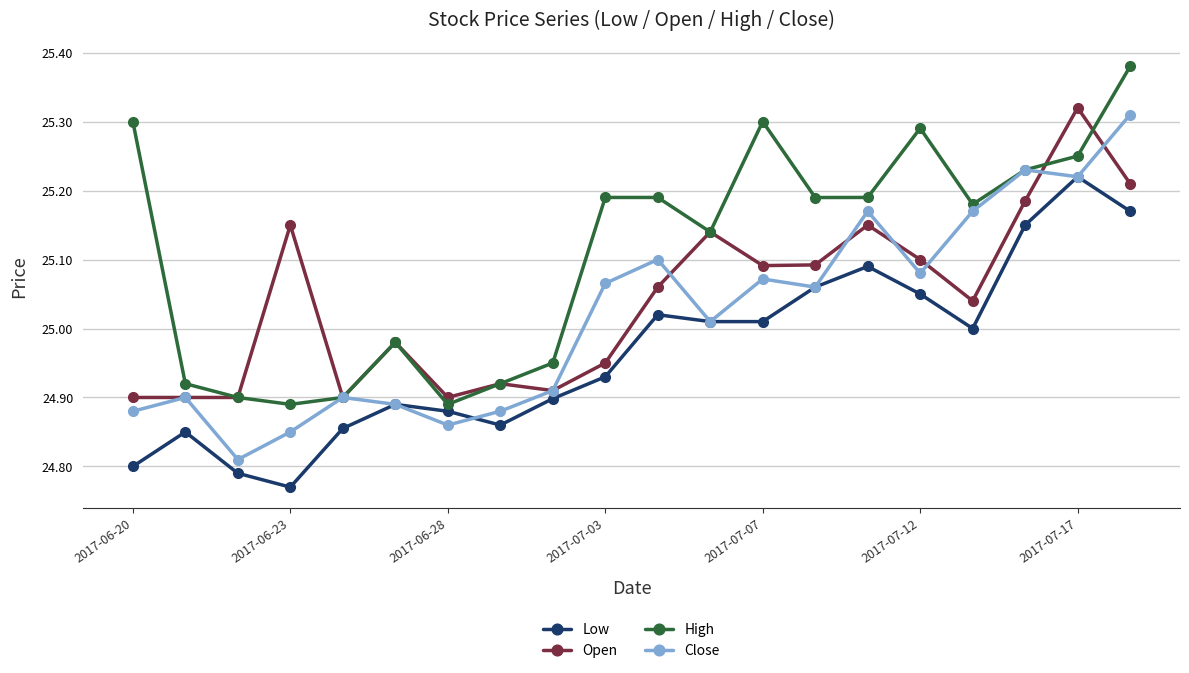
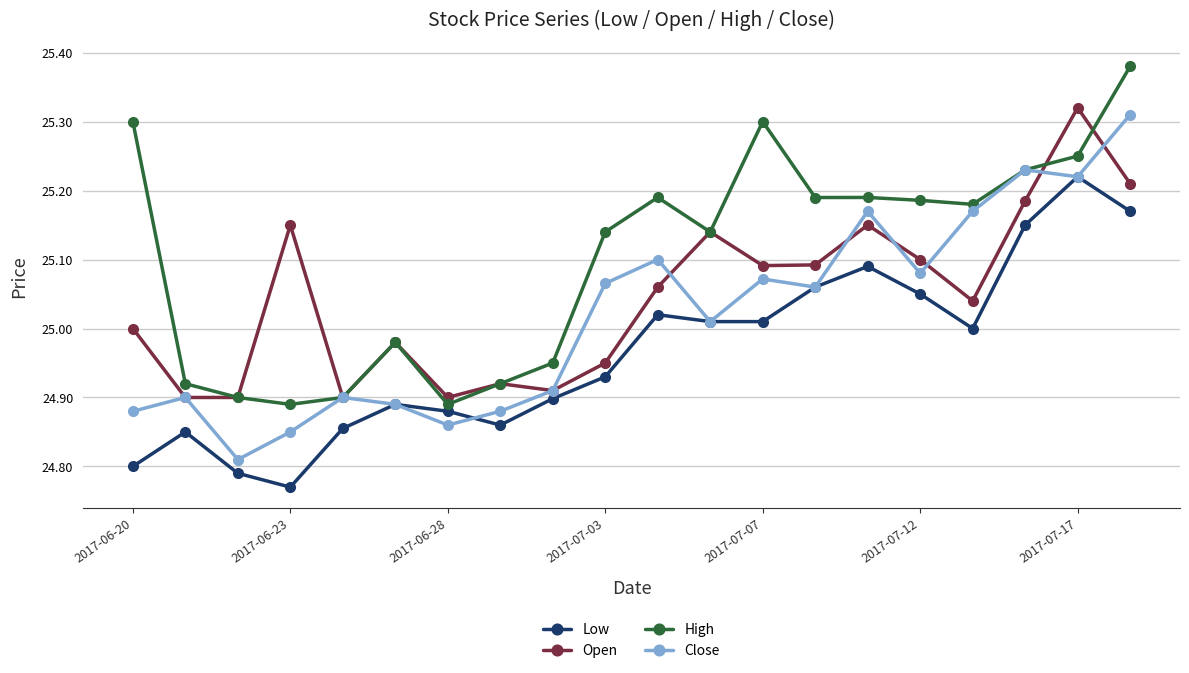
  {
    "Low": {
      "2017-06-20": 24.80,
      "2017-06-23": 24.77,
      "2017-06-28": 24.88,
      "2017-07-03": 24.93,
      "2017-07-07": 25.01,
      "2017-07-12": 25.05
    },
    "Open": {
-     "2017-06-20": 24.9,
+     "2017-06-20": 25.0,
      "2017-06-23": 25.15,
      "2017-06-28": 24.9,
      "2017-07-03": 24.95,
      "2017-07-07": 25.09,
      "2017-07-12": 25.1,
      "2017-07-17": 25.32
    },
    "High": {
      "2017-06-20": 25.30,
      "2017-06-23": 24.89,
      "2017-06-28": 24.89,
-     "2017-07-03": 25.19,
+     "2017-07-03": 25.14,
      "2017-07-07": 25.30,
-     "2017-07-12": 25.29,
+     "2017-07-12": 25.19,
      "2017-07-17": 25.25
    },
    "Close": {
      "2017-06-20": 24.88,
      "2017-06-23": 24.85,
      "2017-06-28": 24.86,
      "2017-07-03": 25.07,
      "2017-07-07": 25.07,
      "2017-07-12": 25.08
    }
  }
